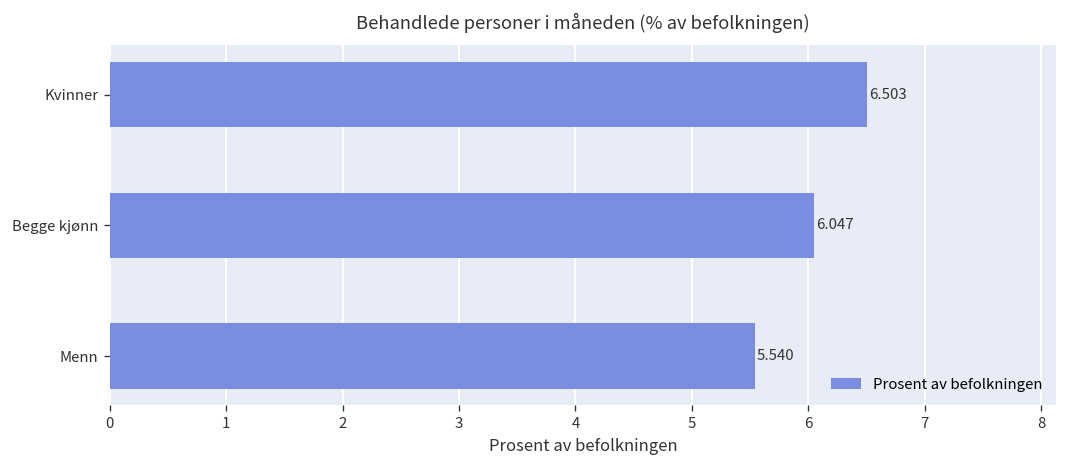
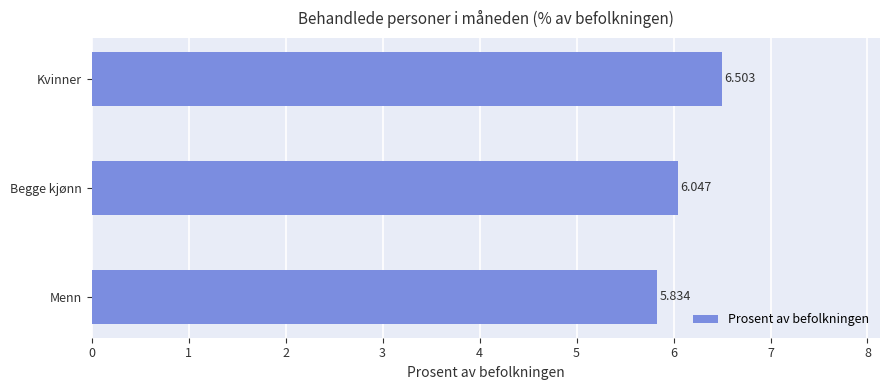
  {
    "Kvinner": 6.503,
    "Begge kjønn": 6.047,
-   "Menn": 5.540
+   "Menn": 5.834
  }
